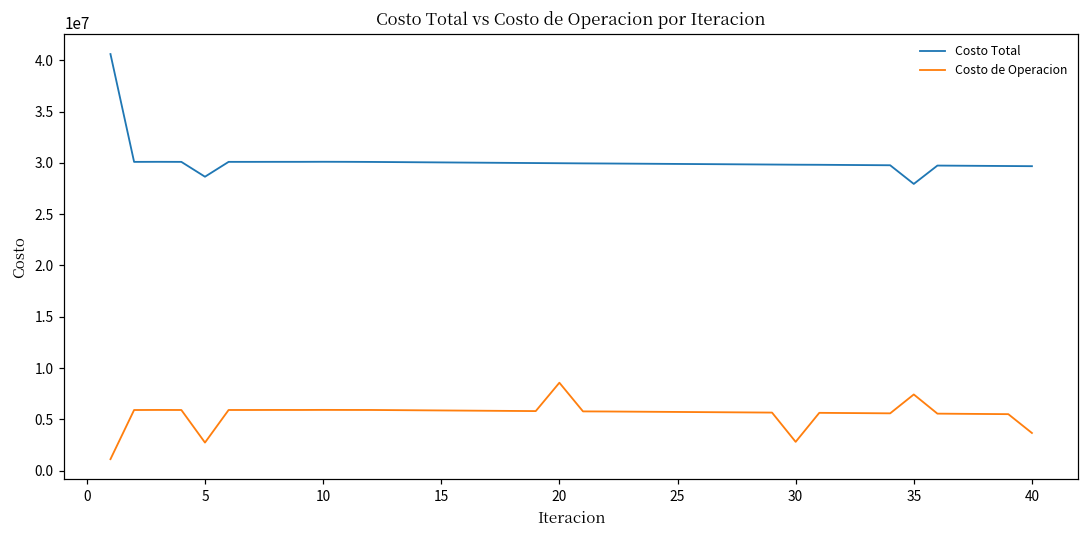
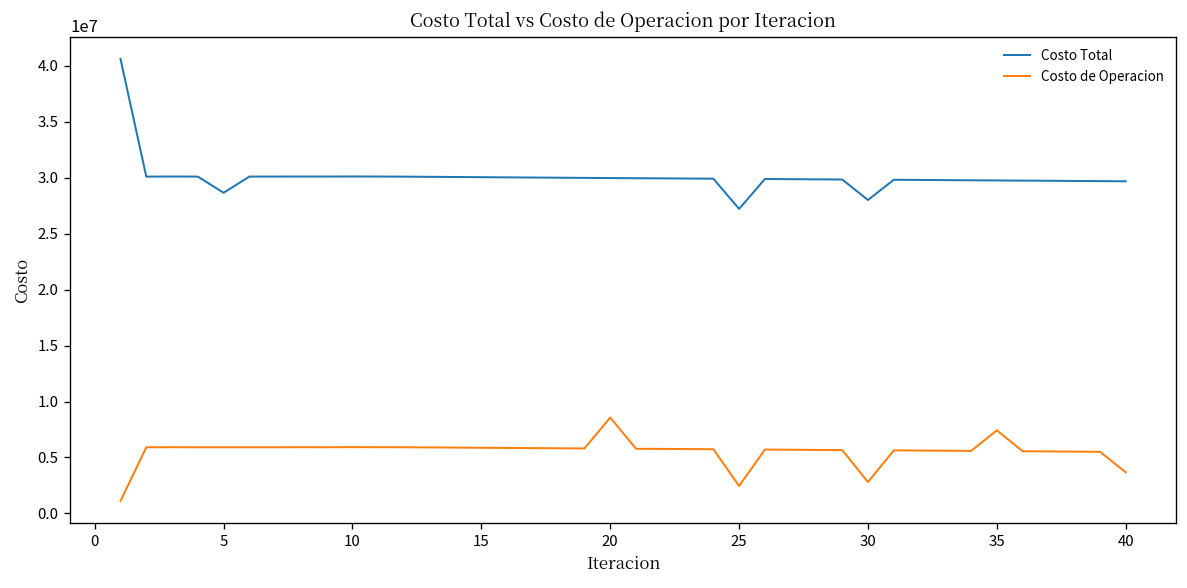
  {
    "Costo Total": {
      "5": 29000000,
      "10": 30000000,
      "15": 30000000,
      "20": 30000000,
-     "25": 30000000,
-     "30": 30000000,
-     "35": 28000000,
+     "25": 27000000,
+     "30": 28000000,
+     "35": 30000000,
      "40": 30000000
    },
    "Costo de Operacion": {
-     "5": 3000000,
+     "5": 6000000,
      "10": 6000000,
      "15": 6000000,
      "20": 9000000,
-     "25": 6000000,
+     "25": 2000000,
      "30": 3000000,
      "35": 7000000,
      "40": 4000000
    }
  }
